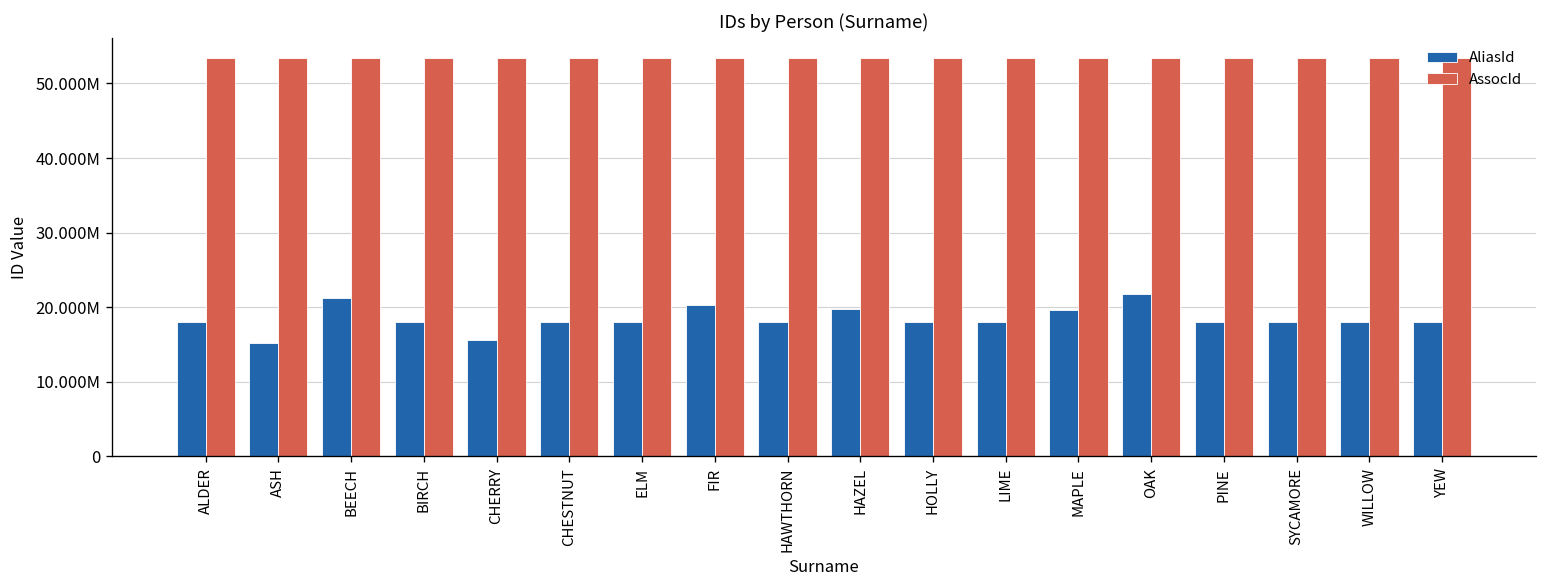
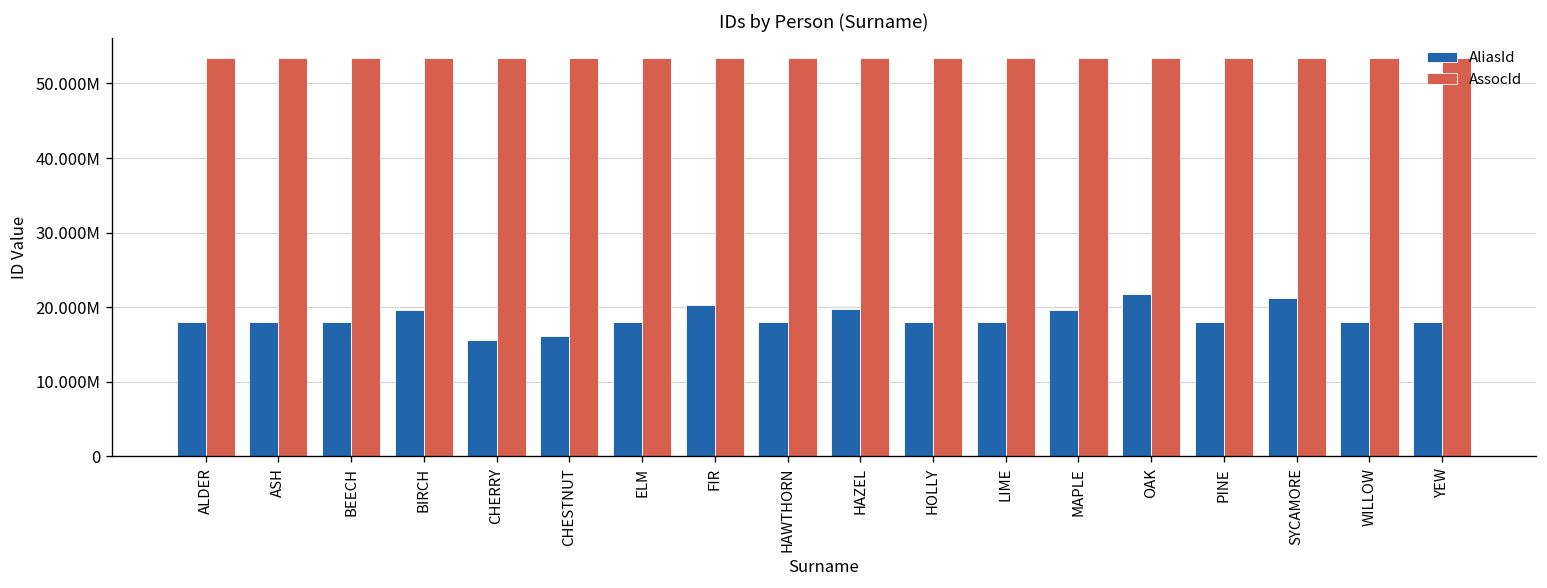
  {
    "AliasId": {
      "ALDER": 18000000,
-     "ASH": 15000000,
-     "BEECH": 21000000,
-     "BIRCH": 18000000,
+     "ASH": 18000000,
+     "BEECH": 18000000,
+     "BIRCH": 20000000,
      "CHERRY": 16000000,
-     "CHESTNUT": 18000000,
+     "CHESTNUT": 16000000,
      "ELM": 18000000,
      "FIR": 20000000,
      "HAWTHORN": 18000000,
      "HAZEL": 20000000,
      "HOLLY": 18000000,
      "LIME": 18000000,
      "MAPLE": 20000000,
      "OAK": 22000000,
      "PINE": 18000000,
-     "SYCAMORE": 18000000,
+     "SYCAMORE": 21000000,
      "WILLOW": 18000000,
      "YEW": 18000000
    },
    "AssocId": {
      "ALDER": 53000000,
      "ASH": 53000000,
      "BEECH": 53000000,
      "BIRCH": 53000000,
      "CHERRY": 53000000,
      "CHESTNUT": 53000000,
      "ELM": 53000000,
      "FIR": 53000000,
      "HAWTHORN": 53000000,
      "HAZEL": 53000000,
      "HOLLY": 53000000,
      "LIME": 53000000,
      "MAPLE": 53000000,
      "OAK": 53000000,
      "PINE": 53000000,
      "SYCAMORE": 53000000,
      "WILLOW": 53000000,
      "YEW": 53000000
    }
  }
